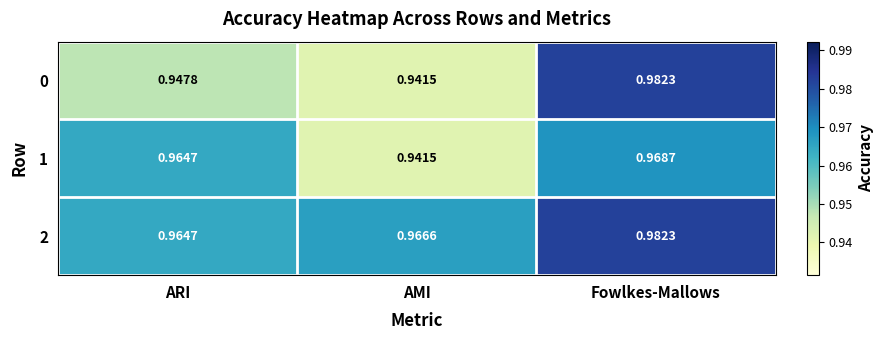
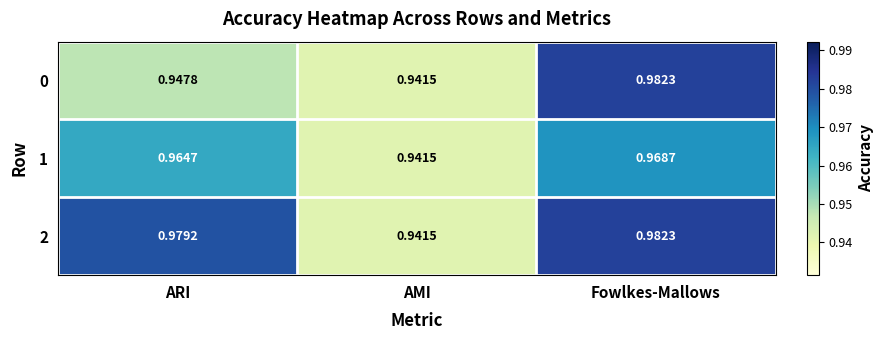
  {
    "0": {
      "ARI": 0.9478,
      "AMI": 0.9415,
      "Fowlkes-Mallows": 0.9823
    },
    "1": {
      "ARI": 0.9647,
      "AMI": 0.9415,
      "Fowlkes-Mallows": 0.9687
    },
    "2": {
-     "ARI": 0.9647,
-     "AMI": 0.9666,
+     "ARI": 0.9792,
+     "AMI": 0.9415,
      "Fowlkes-Mallows": 0.9823
    }
  }
